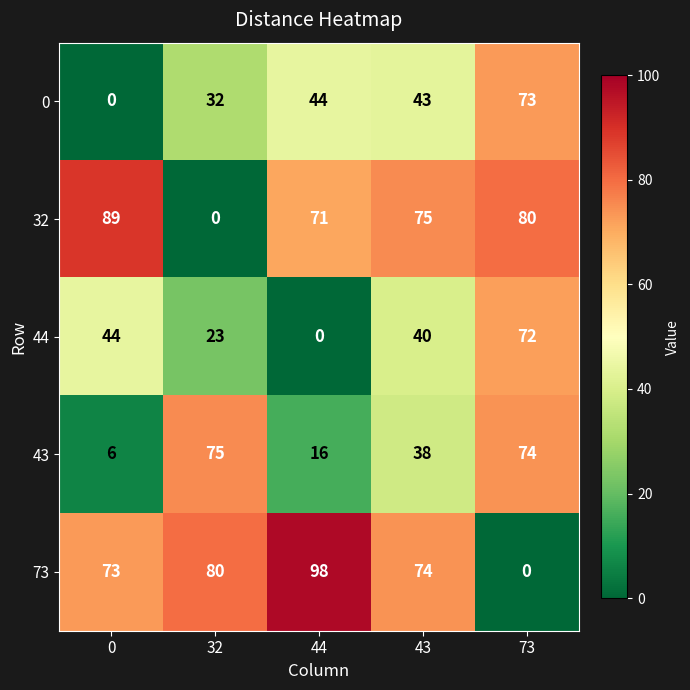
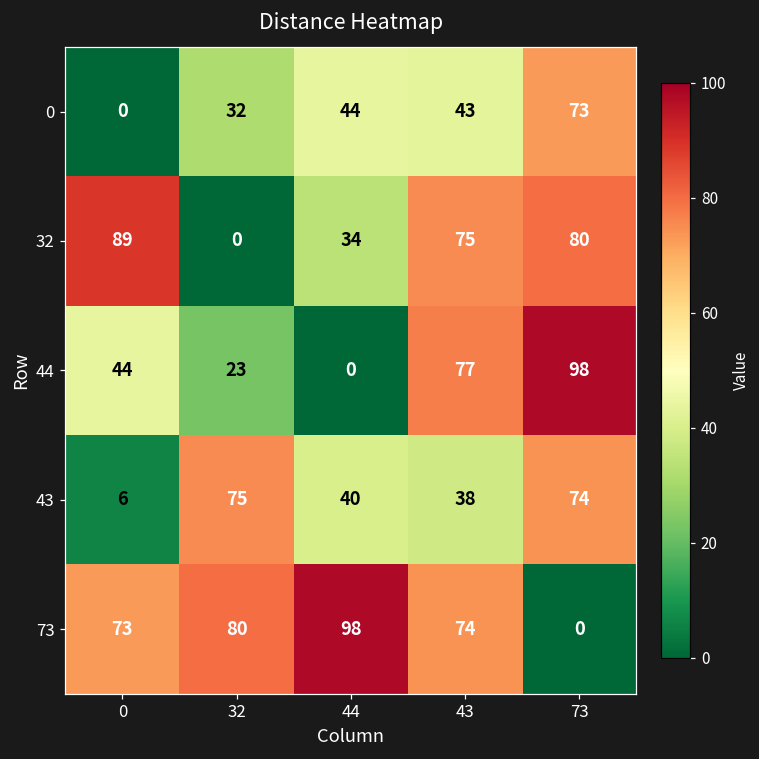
  {
    "0": {
      "0": 0,
      "32": 32,
      "44": 44,
      "43": 43,
      "73": 73
    },
    "32": {
      "0": 89,
      "32": 0,
-     "44": 71,
+     "44": 34,
      "43": 75,
      "73": 80
    },
    "44": {
      "0": 44,
      "32": 23,
      "44": 0,
-     "43": 40,
-     "73": 72
+     "43": 77,
+     "73": 98
    },
    "43": {
      "0": 6,
      "32": 75,
-     "44": 16,
+     "44": 40,
      "43": 38,
      "73": 74
    },
    "73": {
      "0": 73,
      "32": 80,
      "44": 98,
      "43": 74,
      "73": 0
    }
  }
